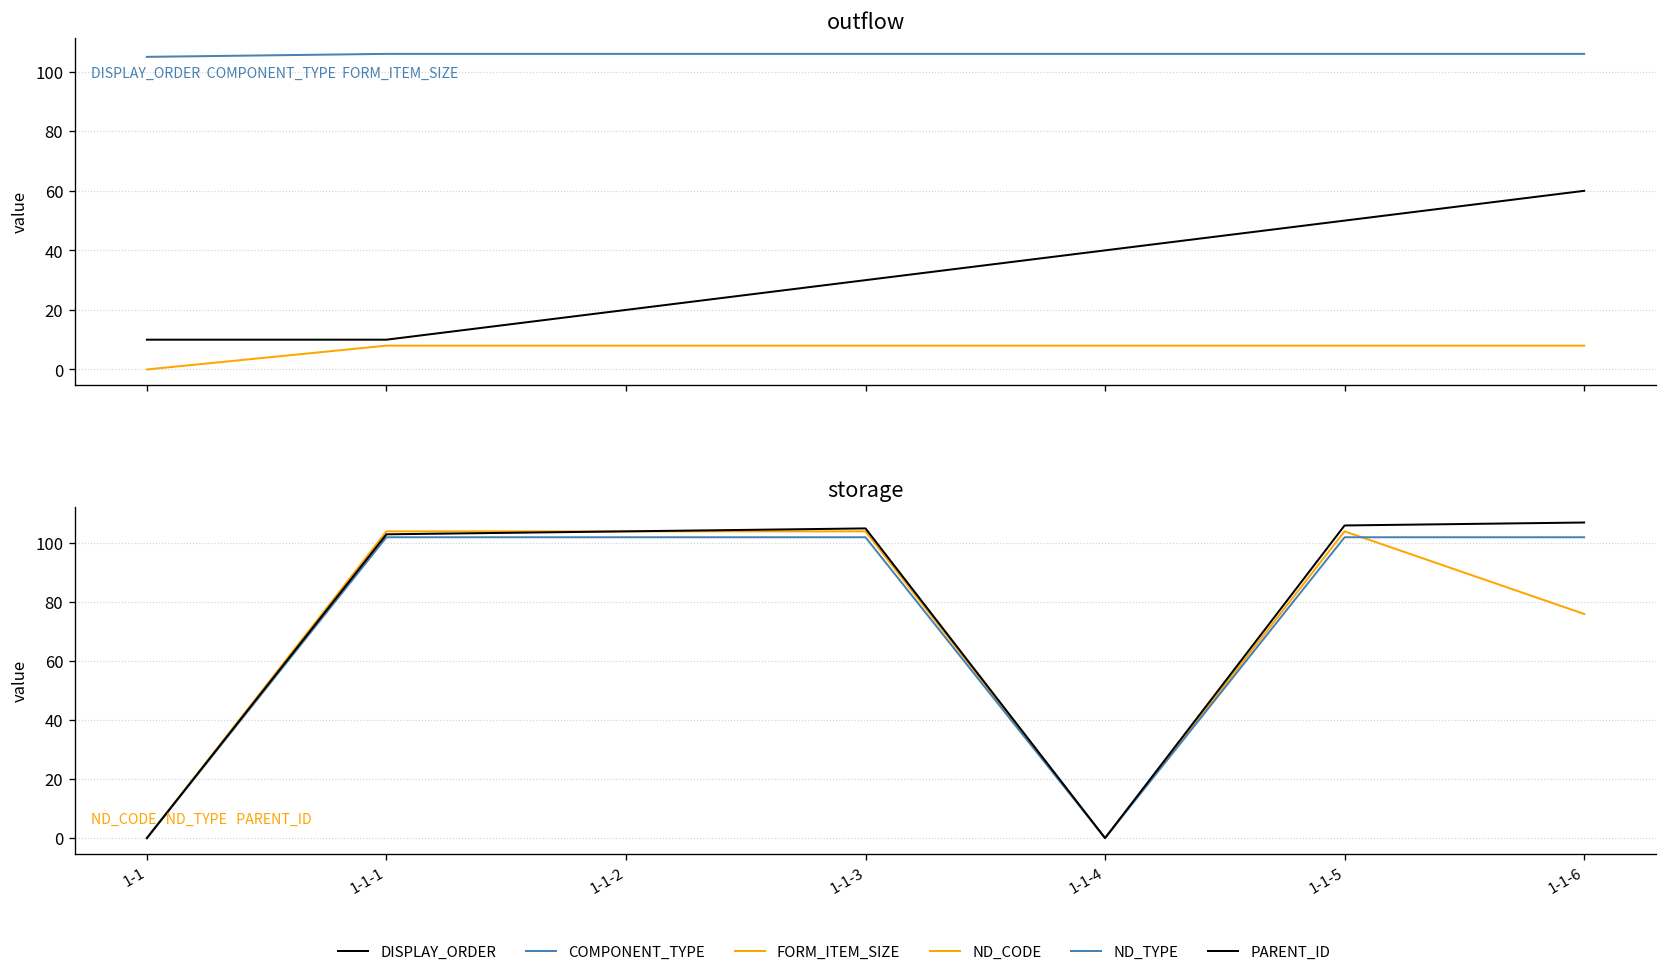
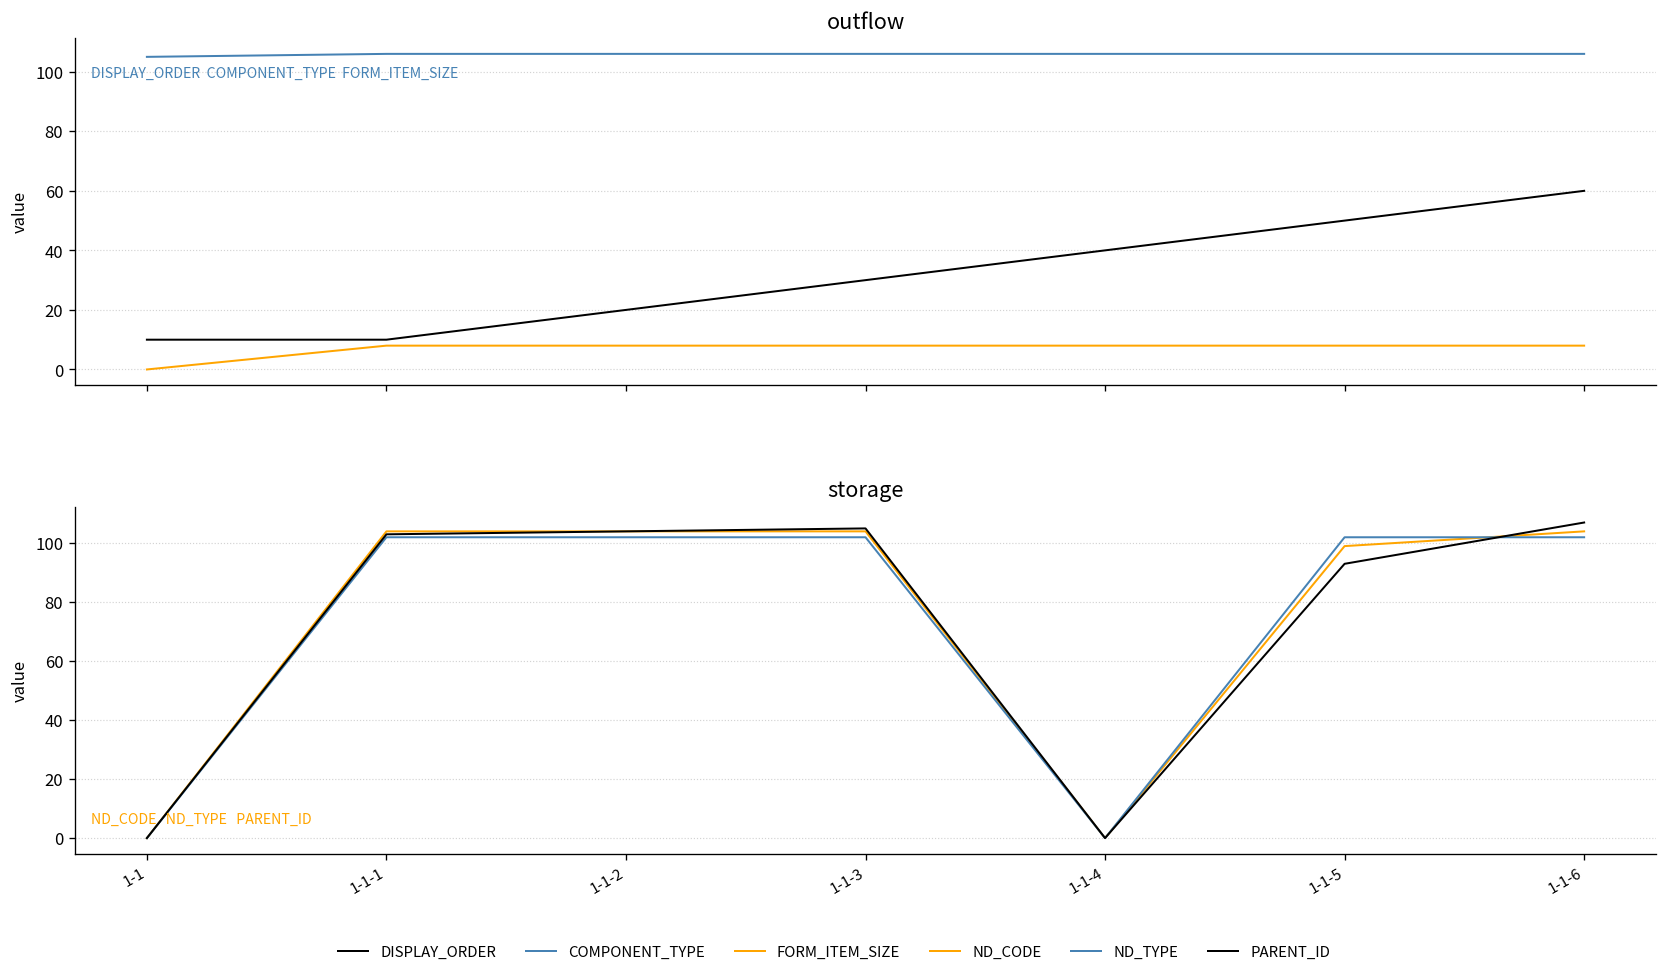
  {
    "storage": {
      "ND_CODE": {
-       "1-1-5": 104,
-       "1-1-6": 76
+       "1-1-5": 99,
+       "1-1-6": 104
      },
      "ND_TYPE": {
        "1-1-2": 102,
        "1-1-3": 102,
        "1-1-5": 102,
        "1-1-6": 102
      },
      "PARENT_ID": {
-       "1-1-5": 106,
+       "1-1-5": 93,
        "1-1-6": 107
      }
    }
  }
